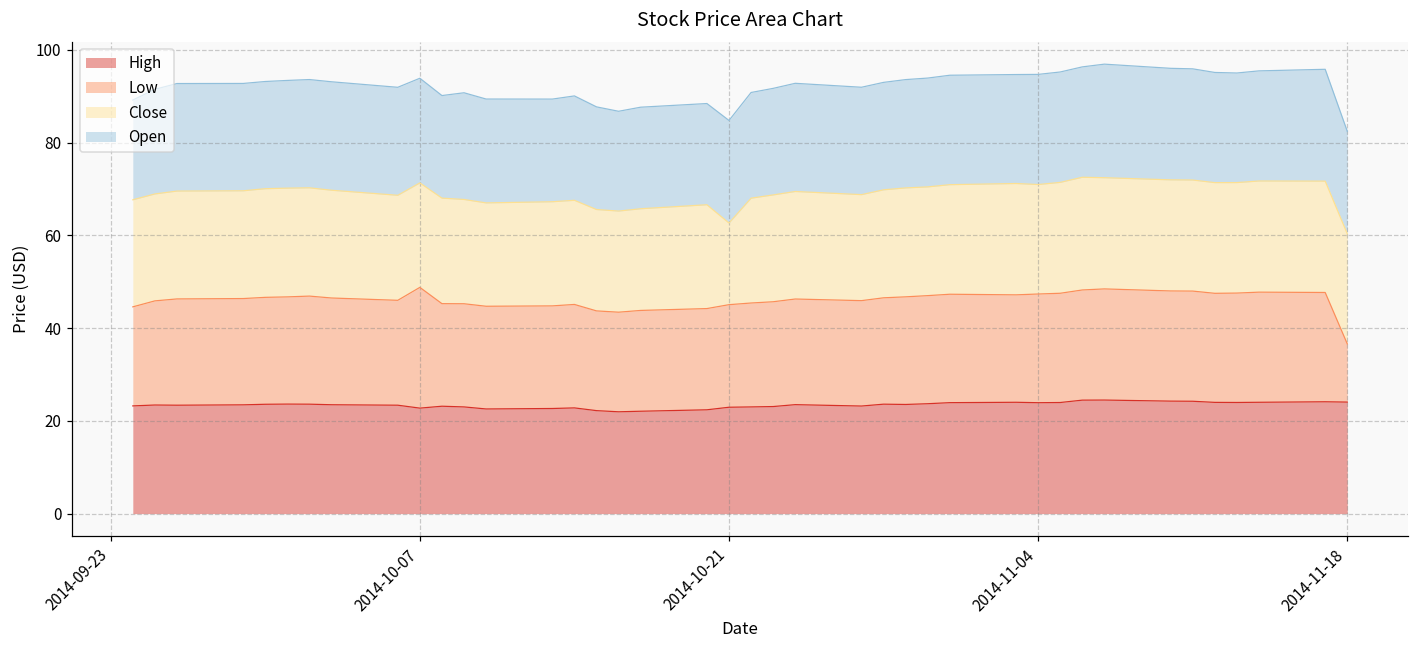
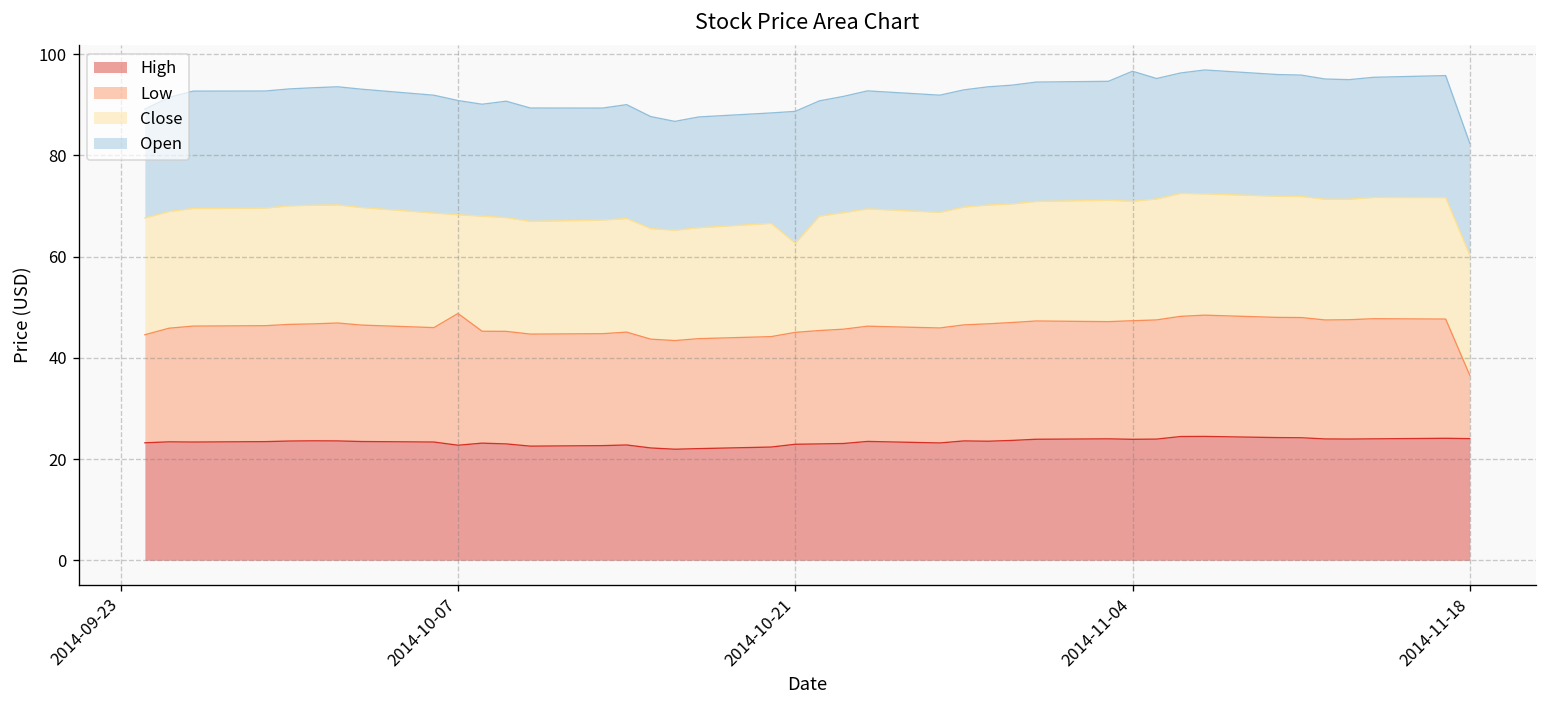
  {
    "High": {
      "2014-10-07": 23,
      "2014-10-21": 23,
      "2014-11-04": 24,
      "2014-11-18": 24
    },
    "Low": {
      "2014-10-07": 26,
      "2014-10-21": 22,
      "2014-11-04": 23,
      "2014-11-18": 13
    },
    "Close": {
-     "2014-10-07": 23,
+     "2014-10-07": 20,
      "2014-10-21": 18,
      "2014-11-04": 24,
      "2014-11-18": 24
    },
    "Open": {
      "2014-10-07": 23,
-     "2014-10-21": 22,
-     "2014-11-04": 24,
+     "2014-10-21": 26,
+     "2014-11-04": 26,
      "2014-11-18": 22
    }
  }
